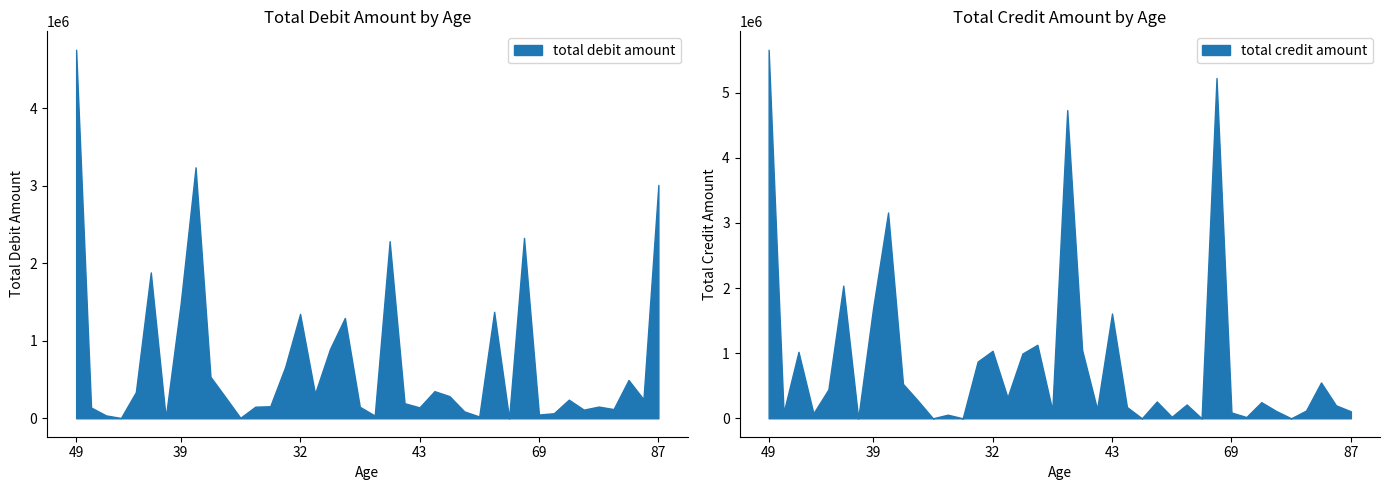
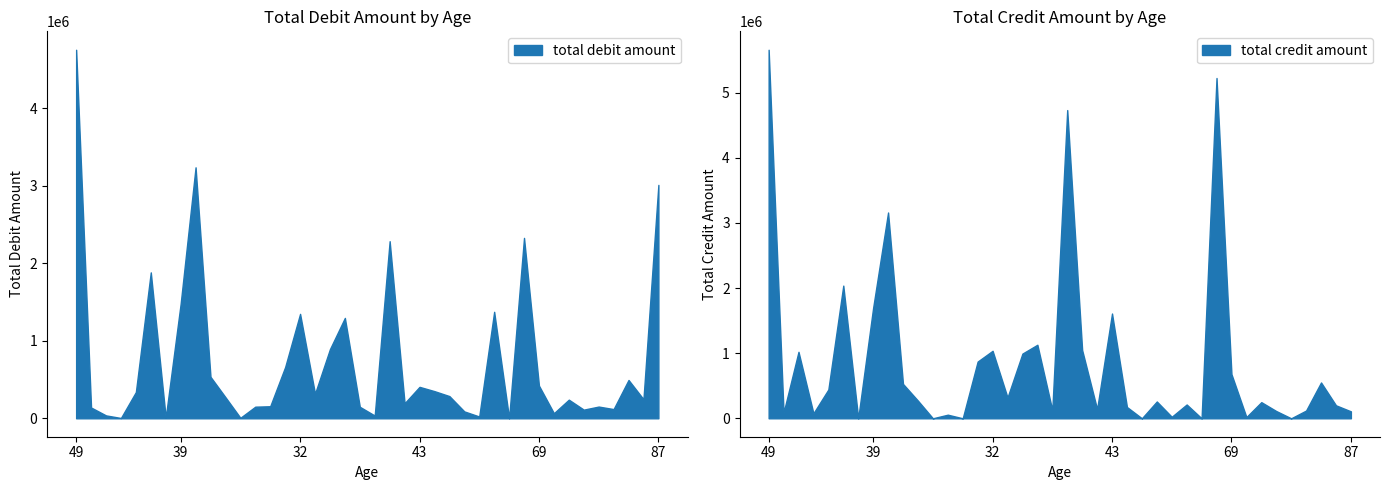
  {
    "Total Debit Amount by Age": {
      "49": 4800000,
      "39": 1500000,
-     "43": 100000,
-     "69": 0,
+     "43": 400000,
+     "69": 400000,
      "87": 3000000
    },
    "Total Credit Amount by Age": {
      "49": 5700000,
      "39": 1700000,
      "43": 1600000,
-     "69": 100000,
+     "69": 700000,
      "87": 100000
    }
  }
